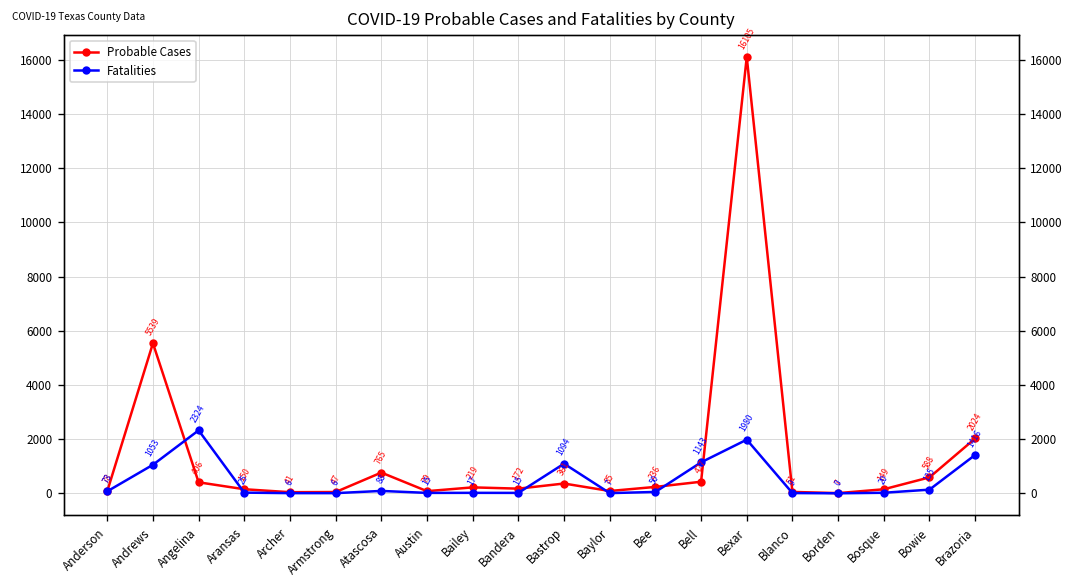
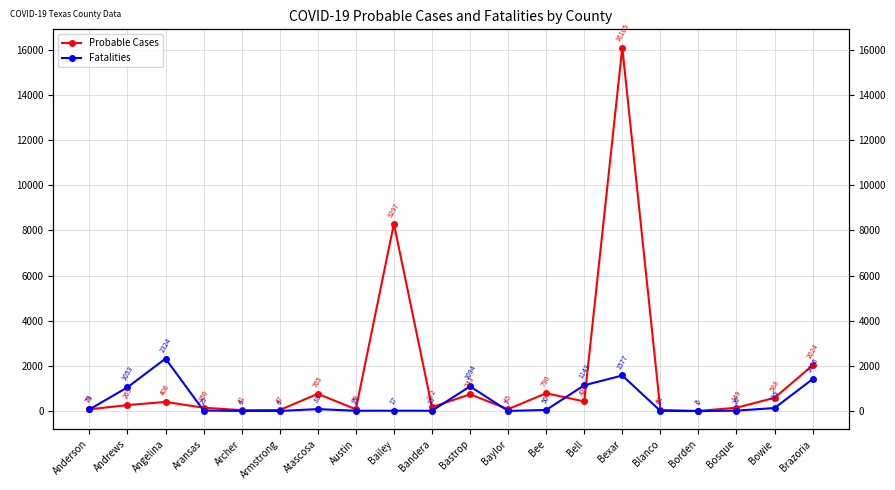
  {
    "Probable Cases": {
-     "Andrews": 5539,
+     "Andrews": 265,
      "Angelina": 406,
      "Atascosa": 765,
-     "Bailey": 219,
-     "Bastrop": 361,
-     "Bee": 236,
+     "Bailey": 8297,
+     "Bastrop": 743,
+     "Bee": 790,
      "Bexar": 16105
    },
    "Fatalities": {
      "Andrews": 1053,
      "Angelina": 2324,
      "Bastrop": 1094,
      "Bell": 1143,
-     "Bexar": 1980
+     "Bexar": 1577
    }
  }
